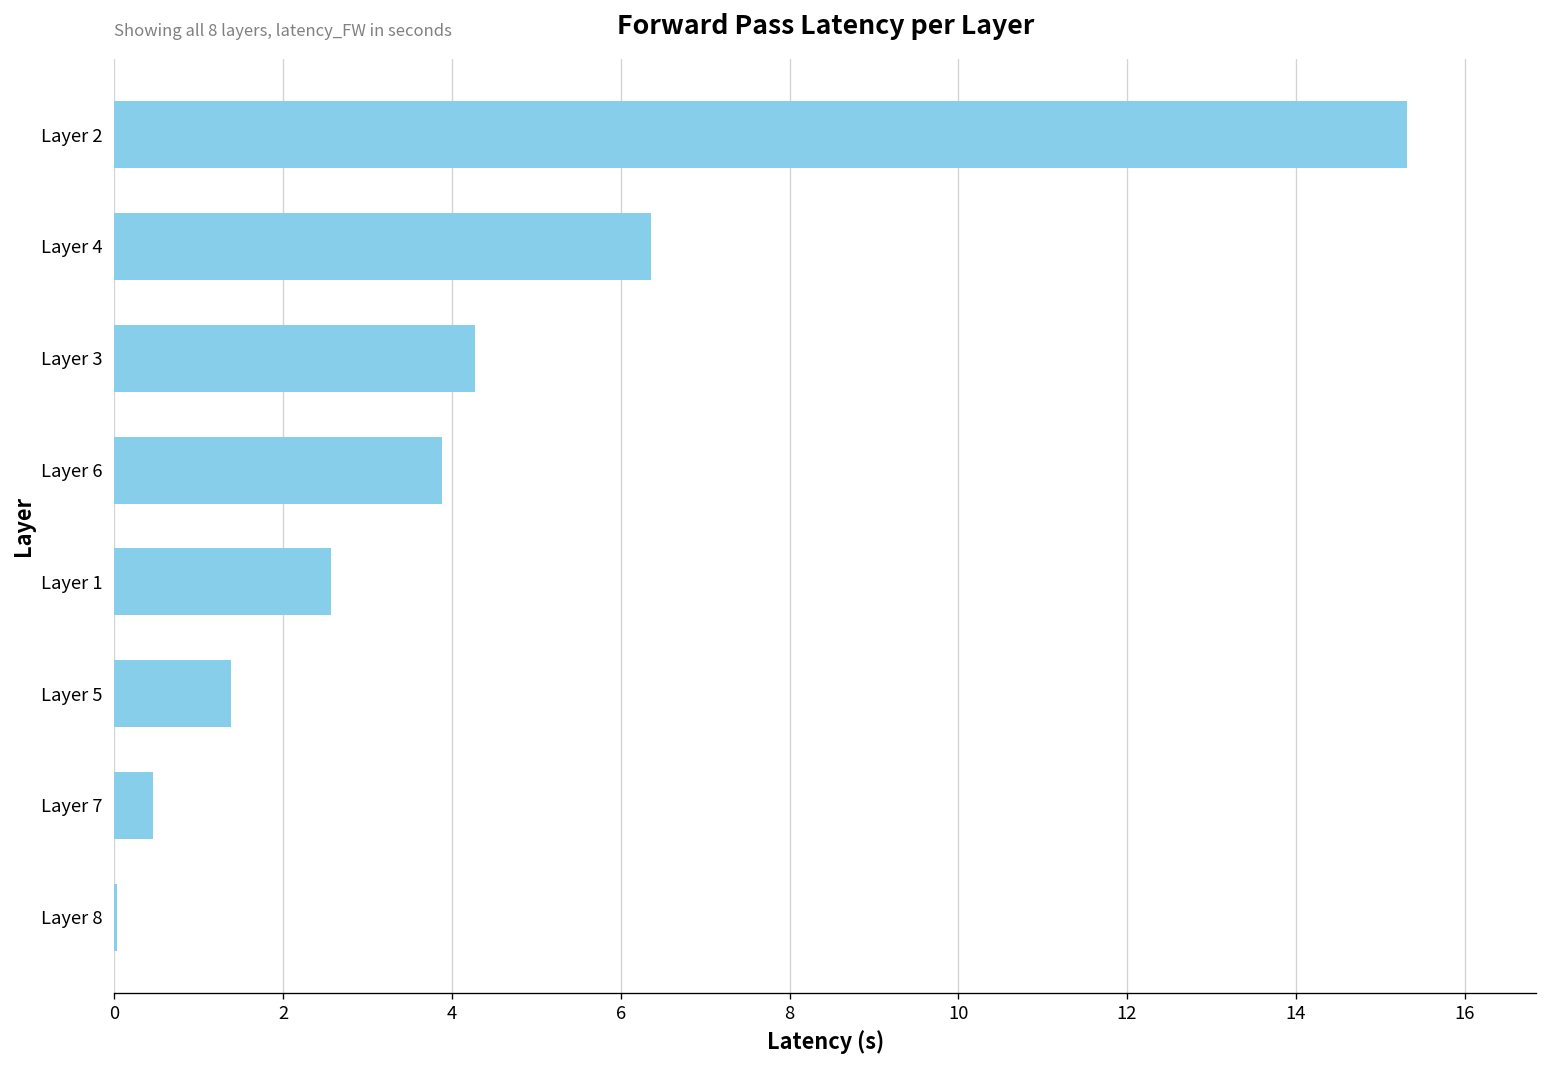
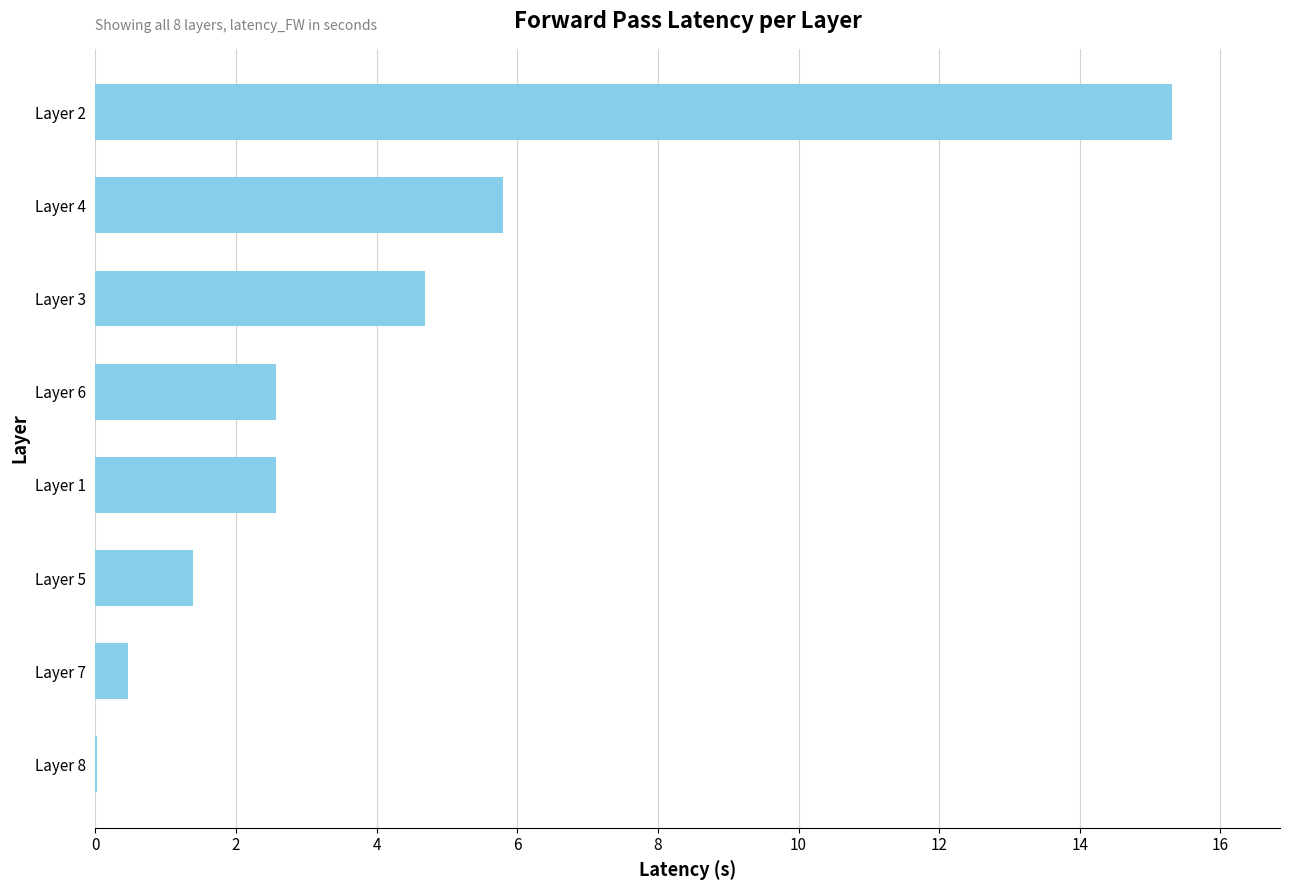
  {
    "Layer 2": 15.3,
-   "Layer 4": 6.4,
-   "Layer 3": 4.3,
-   "Layer 6": 3.9,
+   "Layer 4": 5.8,
+   "Layer 3": 4.7,
+   "Layer 6": 2.6,
    "Layer 1": 2.6,
    "Layer 5": 1.4,
    "Layer 7": 0.5
  }
